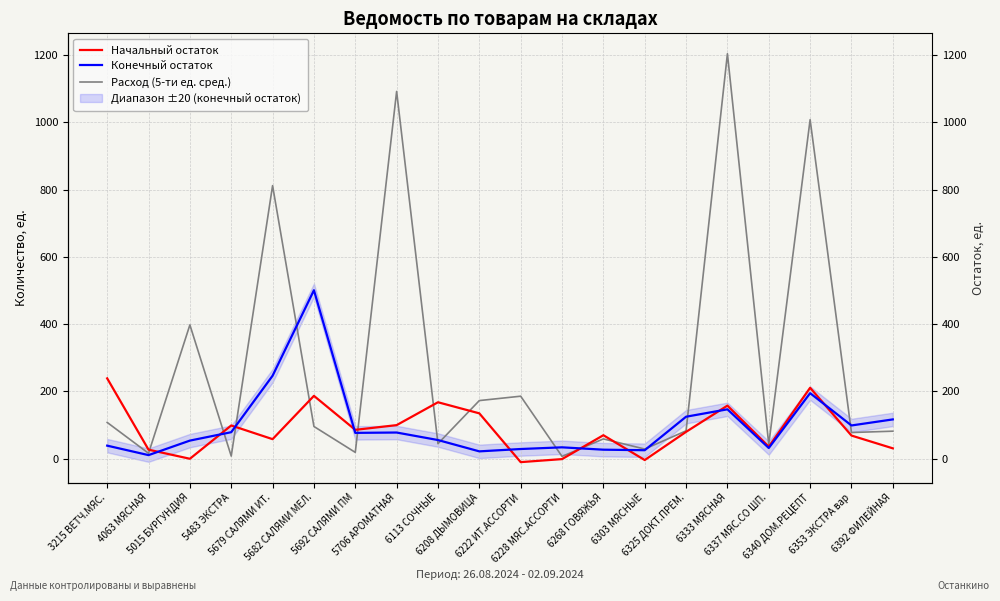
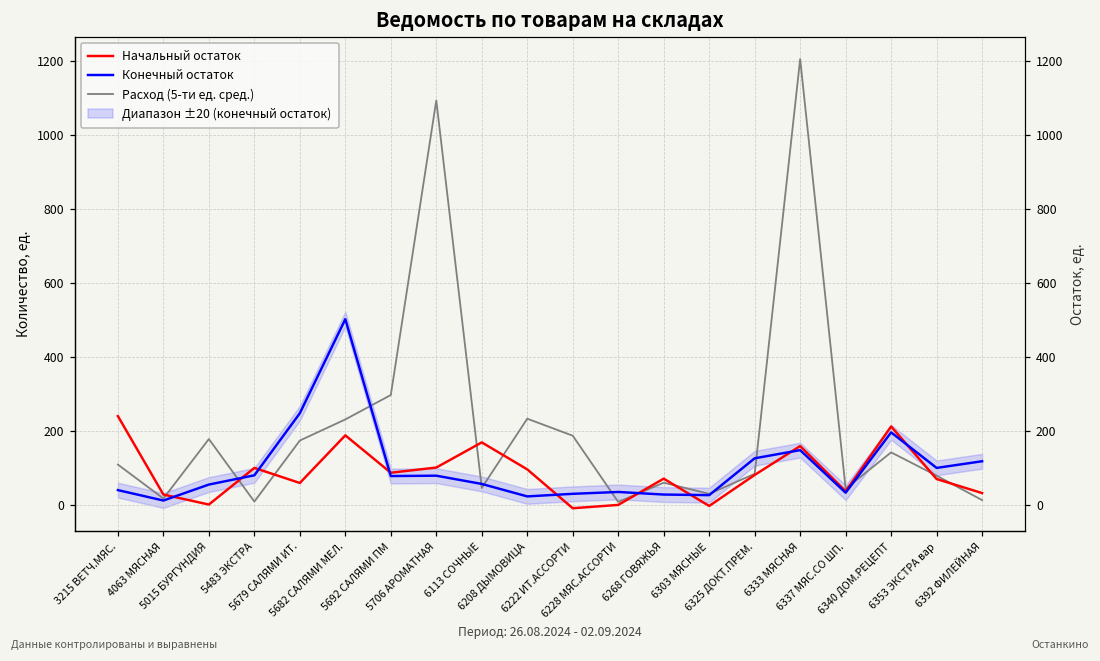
  {
    "Начальный остаток": {
      "3215 ВЕТЧ.МЯС.": 240,
      "5015 БУРГУНДИЯ": 0,
      "5679 САЛЯМИ ИТ.": 60,
      "5682 САЛЯМИ МЕЛ.": 190,
      "5692 САЛЯМИ ПМ": 90,
      "6113 СОЧНЫЕ": 170,
-     "6208 ДЫМОВИЦА": 140,
+     "6208 ДЫМОВИЦА": 100,
      "6222 ИТ.АССОРТИ": -10,
      "6228 МЯС.АССОРТИ": 0,
      "6268 ГОВЯЖЬЯ": 70,
      "6303 МЯСНЫЕ": 0,
      "6333 МЯСНАЯ": 160,
      "6353 ЭКСТРА вар": 70,
      "6392 ФИЛЕЙНАЯ": 30
    },
    "Расход (5-ти ед. сред.)": {
      "3215 ВЕТЧ.МЯС.": 110,
-     "5015 БУРГУНДИЯ": 400,
+     "5015 БУРГУНДИЯ": 180,
      "5483 ЭКСТРА": 10,
-     "5679 САЛЯМИ ИТ.": 810,
-     "5682 САЛЯМИ МЕЛ.": 100,
-     "5692 САЛЯМИ ПМ": 20,
+     "5679 САЛЯМИ ИТ.": 170,
+     "5682 САЛЯМИ МЕЛ.": 230,
+     "5692 САЛЯМИ ПМ": 300,
      "5706 АРОМАТНАЯ": 1090,
      "6113 СОЧНЫЕ": 40,
-     "6208 ДЫМОВИЦА": 170,
+     "6208 ДЫМОВИЦА": 230,
      "6222 ИТ.АССОРТИ": 190,
      "6228 МЯС.АССОРТИ": 10,
      "6268 ГОВЯЖЬЯ": 60,
      "6333 МЯСНАЯ": 1200,
-     "6340 ДОМ.РЕЦЕПТ": 1010,
+     "6340 ДОМ.РЕЦЕПТ": 140,
      "6353 ЭКСТРА вар": 80,
-     "6392 ФИЛЕЙНАЯ": 80
+     "6392 ФИЛЕЙНАЯ": 10
    }
  }
